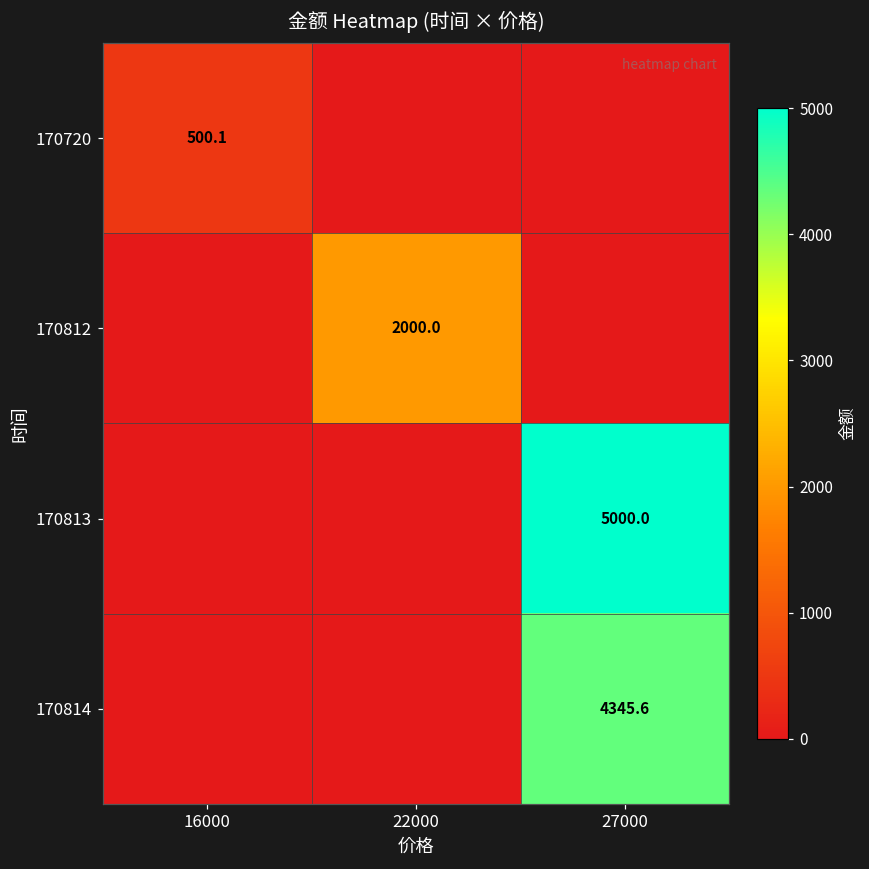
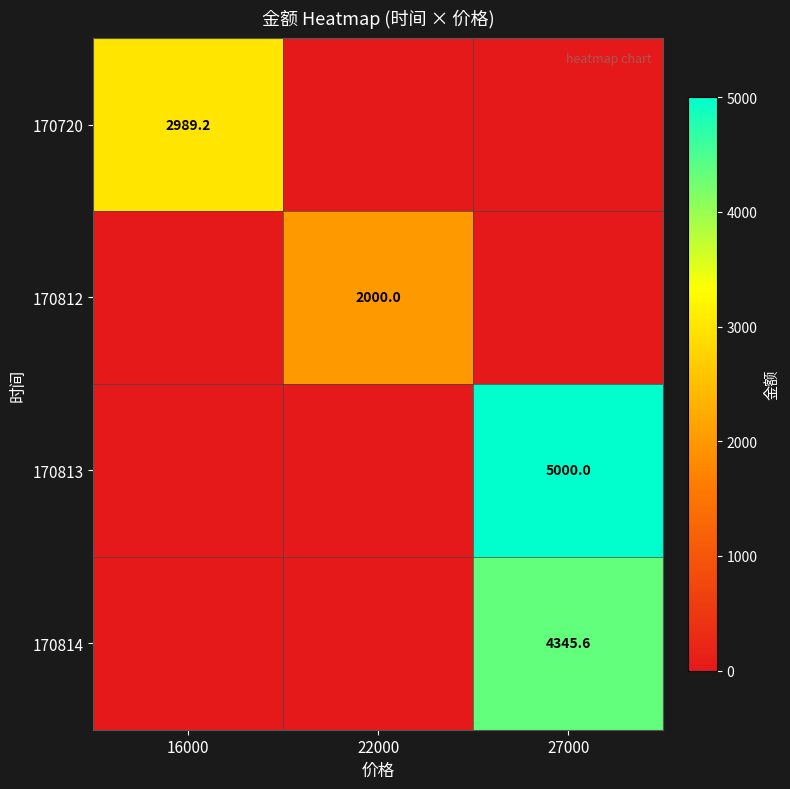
  {
    "170720": {
-     "16000": 500.1
+     "16000": 2989.2
    },
    "170812": {
      "22000": 2000.0
    },
    "170813": {
      "27000": 5000.0
    },
    "170814": {
      "27000": 4345.6
    }
  }
